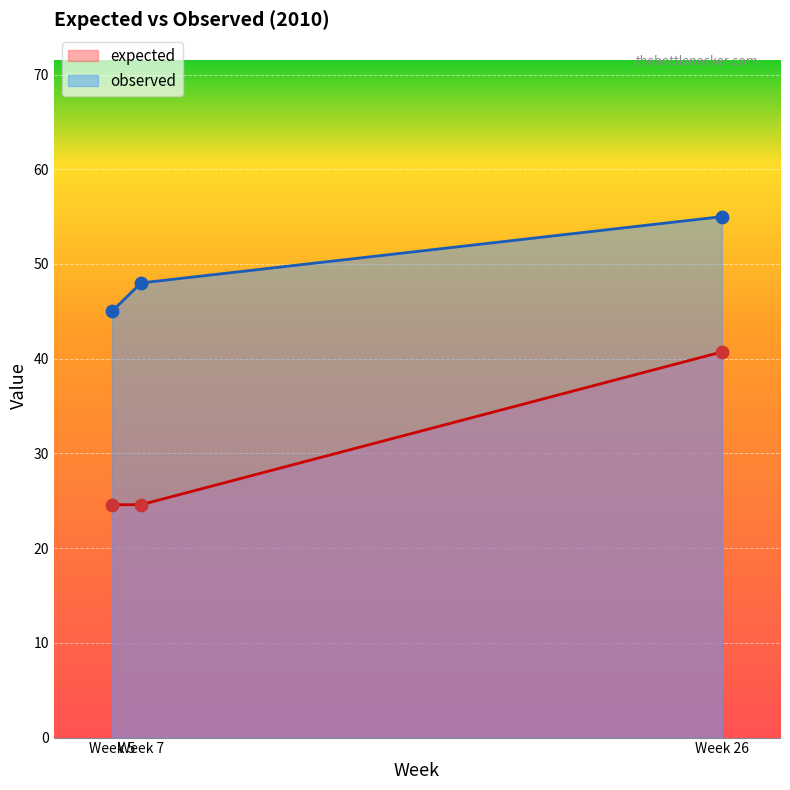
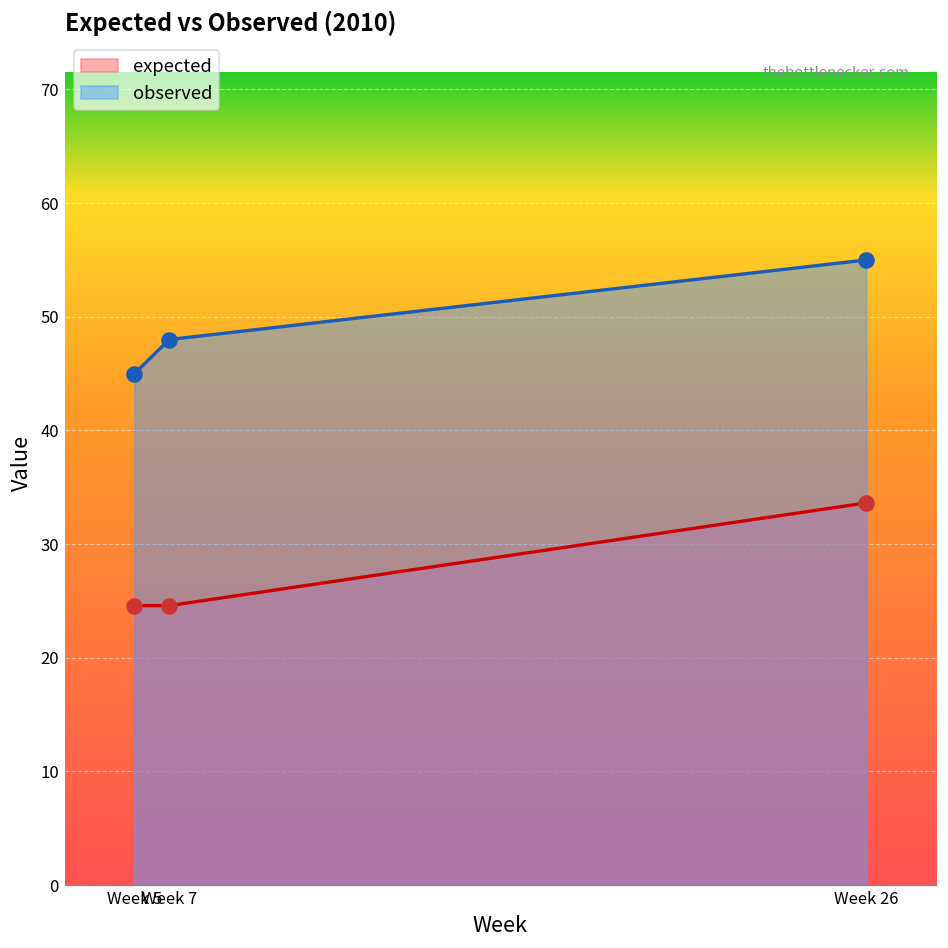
  {
    "expected": {
-     "Week 26": 41
+     "Week 26": 34
    },
    "observed": {
      "Week 26": 55
    }
  }
